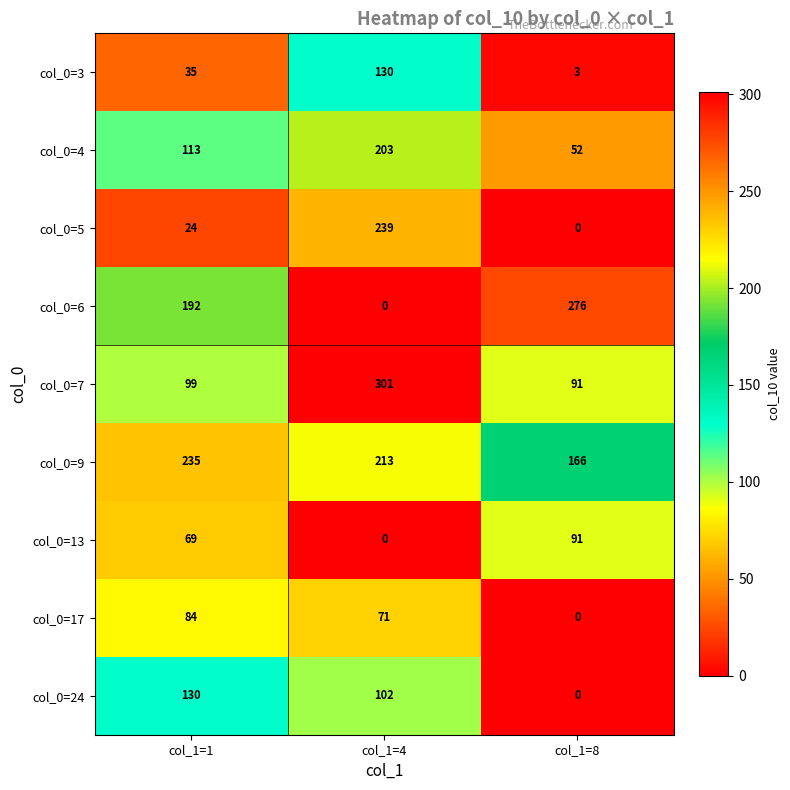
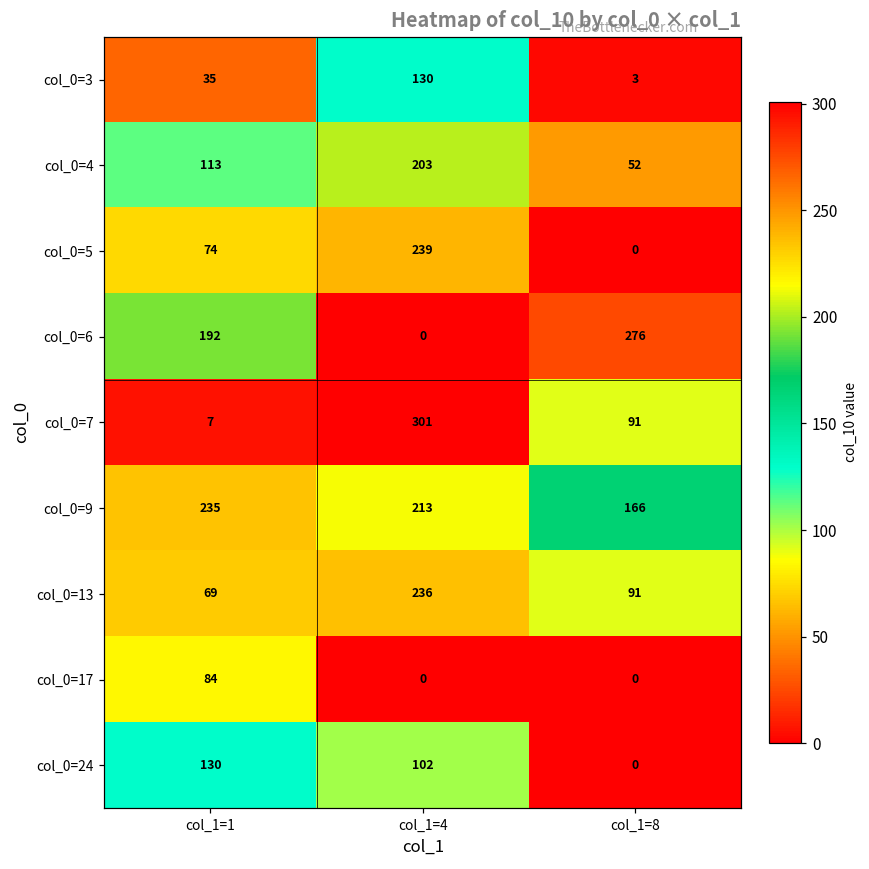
  {
    "col_0=3": {
      "col_1=1": 35,
      "col_1=4": 130,
      "col_1=8": 3
    },
    "col_0=4": {
      "col_1=1": 113,
      "col_1=4": 203,
      "col_1=8": 52
    },
    "col_0=5": {
-     "col_1=1": 24,
+     "col_1=1": 74,
      "col_1=4": 239,
      "col_1=8": 0
    },
    "col_0=6": {
      "col_1=1": 192,
      "col_1=4": 0,
      "col_1=8": 276
    },
    "col_0=7": {
-     "col_1=1": 99,
+     "col_1=1": 7,
      "col_1=4": 301,
      "col_1=8": 91
    },
    "col_0=9": {
      "col_1=1": 235,
      "col_1=4": 213,
      "col_1=8": 166
    },
    "col_0=13": {
      "col_1=1": 69,
-     "col_1=4": 0,
+     "col_1=4": 236,
      "col_1=8": 91
    },
    "col_0=17": {
      "col_1=1": 84,
-     "col_1=4": 71,
+     "col_1=4": 0,
      "col_1=8": 0
    },
    "col_0=24": {
      "col_1=1": 130,
      "col_1=4": 102,
      "col_1=8": 0
    }
  }
